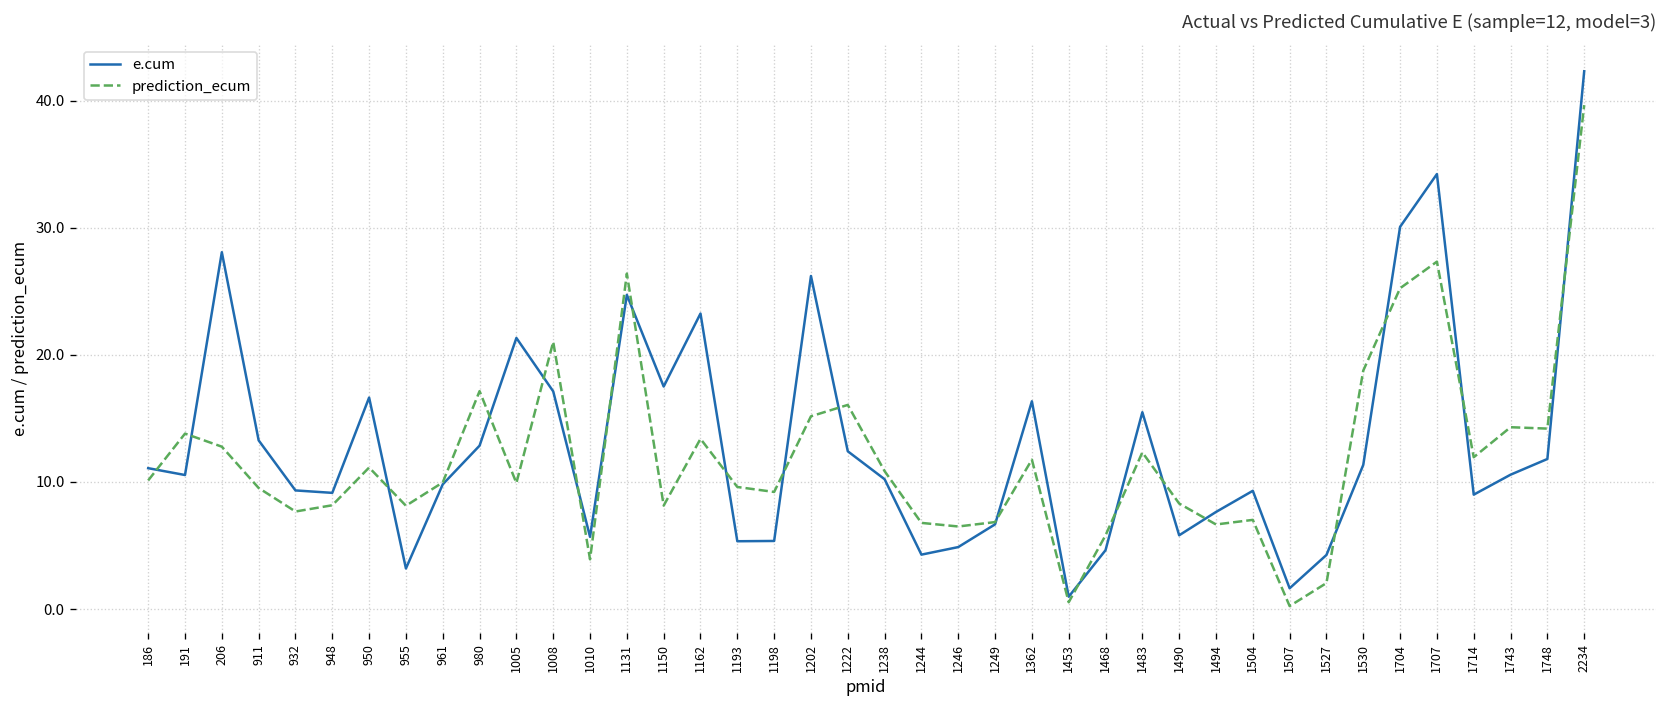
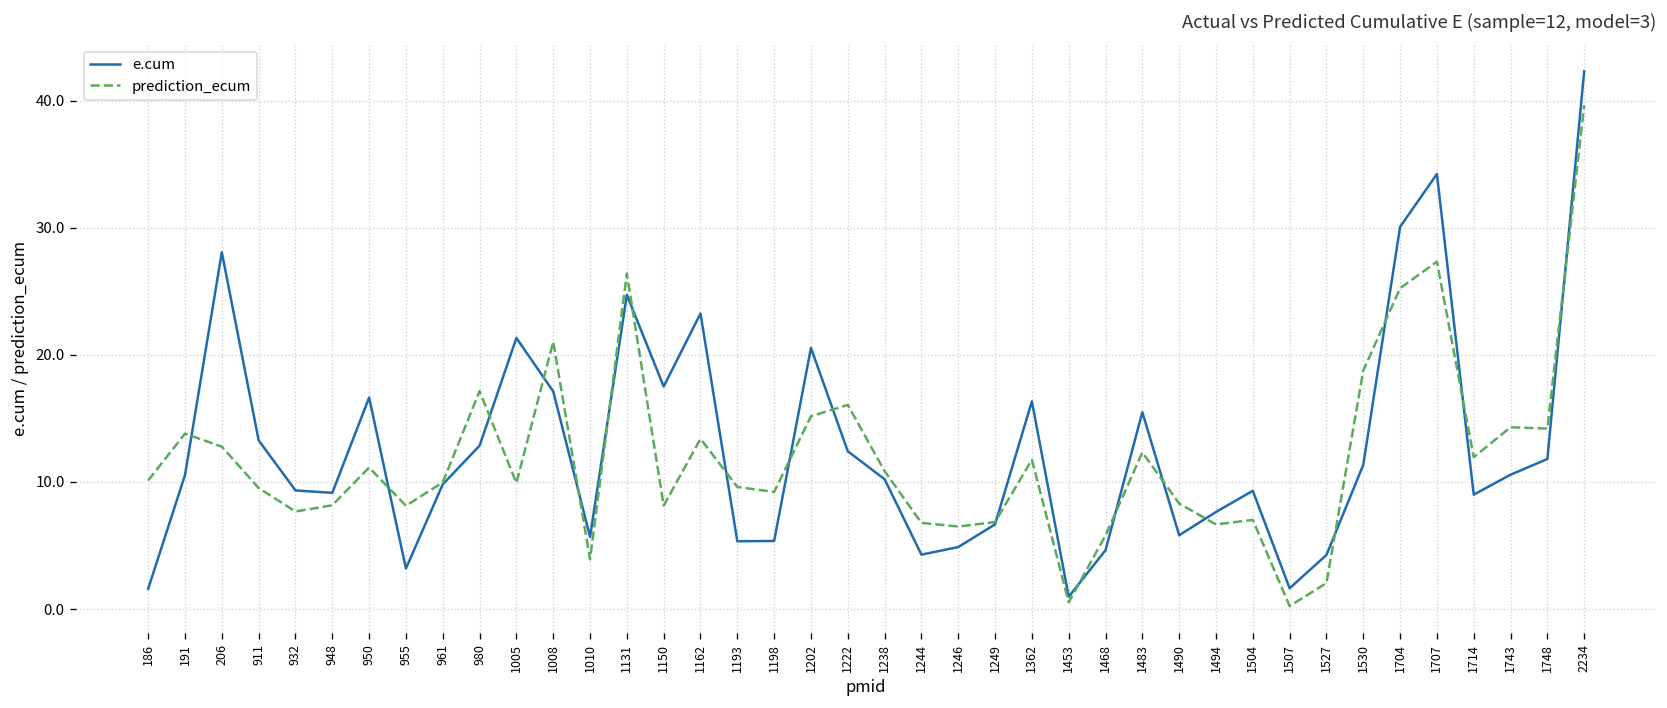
  {
    "e.cum": {
-     "186": 11.1,
+     "186": 1.6,
      "191": 10.5,
      "206": 28.1,
      "911": 13.3,
      "932": 9.3,
      "948": 9.1,
      "950": 16.6,
      "955": 3.2,
      "980": 12.9,
      "1005": 21.3,
      "1008": 17.1,
      "1010": 5.7,
      "1131": 24.7,
      "1150": 17.5,
      "1162": 23.3,
      "1193": 5.3,
      "1198": 5.4,
-     "1202": 26.2,
+     "1202": 20.5,
      "1222": 12.4,
      "1238": 10.2,
      "1244": 4.3,
      "1246": 4.9,
      "1362": 16.3,
      "1453": 1.0,
      "1468": 4.6,
      "1483": 15.5,
      "1490": 5.8,
      "1494": 7.6,
      "1504": 9.3,
      "1507": 1.6,
      "1527": 4.3,
      "1530": 11.3,
      "1704": 30.1,
      "1707": 34.2,
      "1714": 9.0,
      "1743": 10.6,
      "1748": 11.8,
      "2234": 42.3
    },
    "prediction_ecum": {
      "186": 10.1,
      "191": 13.8,
      "206": 12.8,
      "911": 9.5,
      "932": 7.7,
      "948": 8.2,
      "950": 11.1,
      "955": 8.1,
      "980": 17.1,
      "1005": 9.9,
      "1008": 21.0,
      "1010": 3.9,
      "1131": 26.4,
      "1150": 8.1,
      "1162": 13.4,
      "1193": 9.6,
      "1198": 9.2,
      "1202": 15.2,
      "1222": 16.1,
      "1238": 10.9,
      "1244": 6.8,
      "1246": 6.5,
      "1362": 11.8,
      "1453": 0.5,
      "1468": 5.8,
      "1483": 12.3,
      "1490": 8.3,
      "1494": 6.7,
      "1504": 7.0,
      "1507": 0.2,
      "1527": 2.0,
      "1530": 18.8,
      "1704": 25.2,
      "1707": 27.3,
      "1714": 11.9,
      "1743": 14.3,
      "1748": 14.2,
      "2234": 39.6
    }
  }
